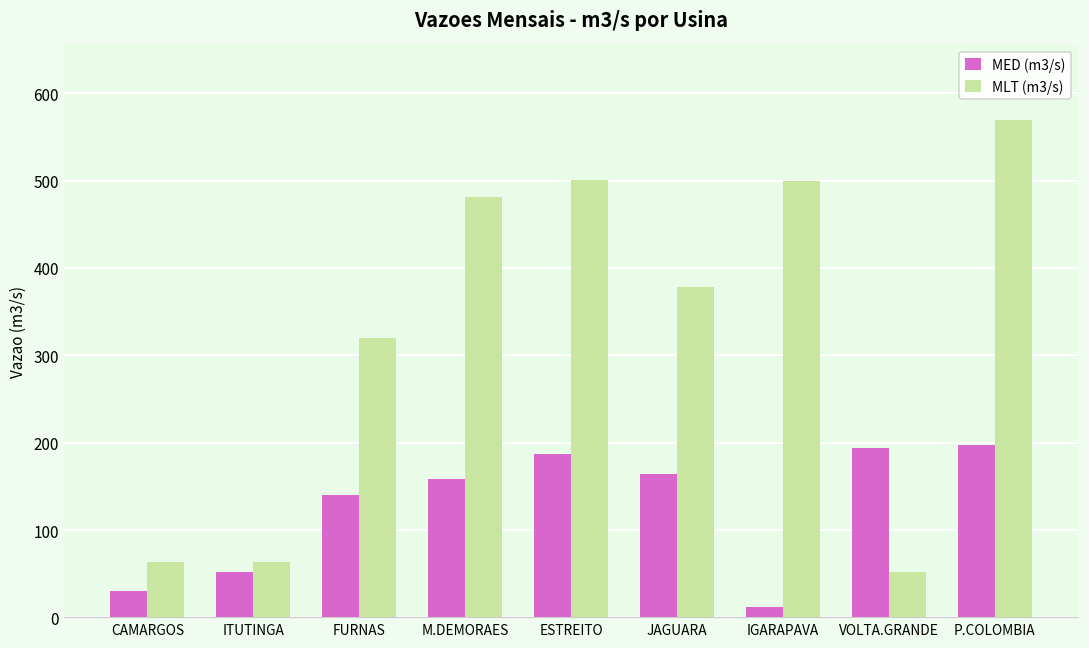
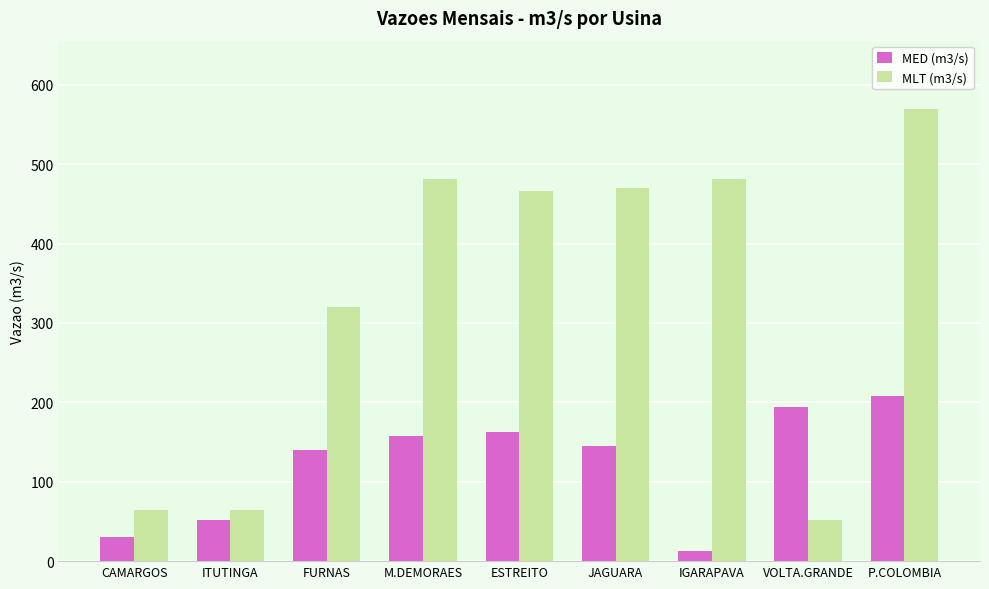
  {
    "MED (m3/s)": {
      "CAMARGOS": 30,
      "ITUTINGA": 50,
      "FURNAS": 140,
      "M.DEMORAES": 160,
-     "ESTREITO": 190,
-     "JAGUARA": 160,
+     "ESTREITO": 160,
+     "JAGUARA": 140,
      "IGARAPAVA": 10,
      "VOLTA.GRANDE": 190,
-     "P.COLOMBIA": 200
+     "P.COLOMBIA": 210
    },
    "MLT (m3/s)": {
      "CAMARGOS": 60,
      "ITUTINGA": 60,
      "FURNAS": 320,
      "M.DEMORAES": 480,
-     "ESTREITO": 500,
-     "JAGUARA": 380,
-     "IGARAPAVA": 500,
+     "ESTREITO": 470,
+     "JAGUARA": 470,
+     "IGARAPAVA": 480,
      "VOLTA.GRANDE": 50,
      "P.COLOMBIA": 570
    }
  }
